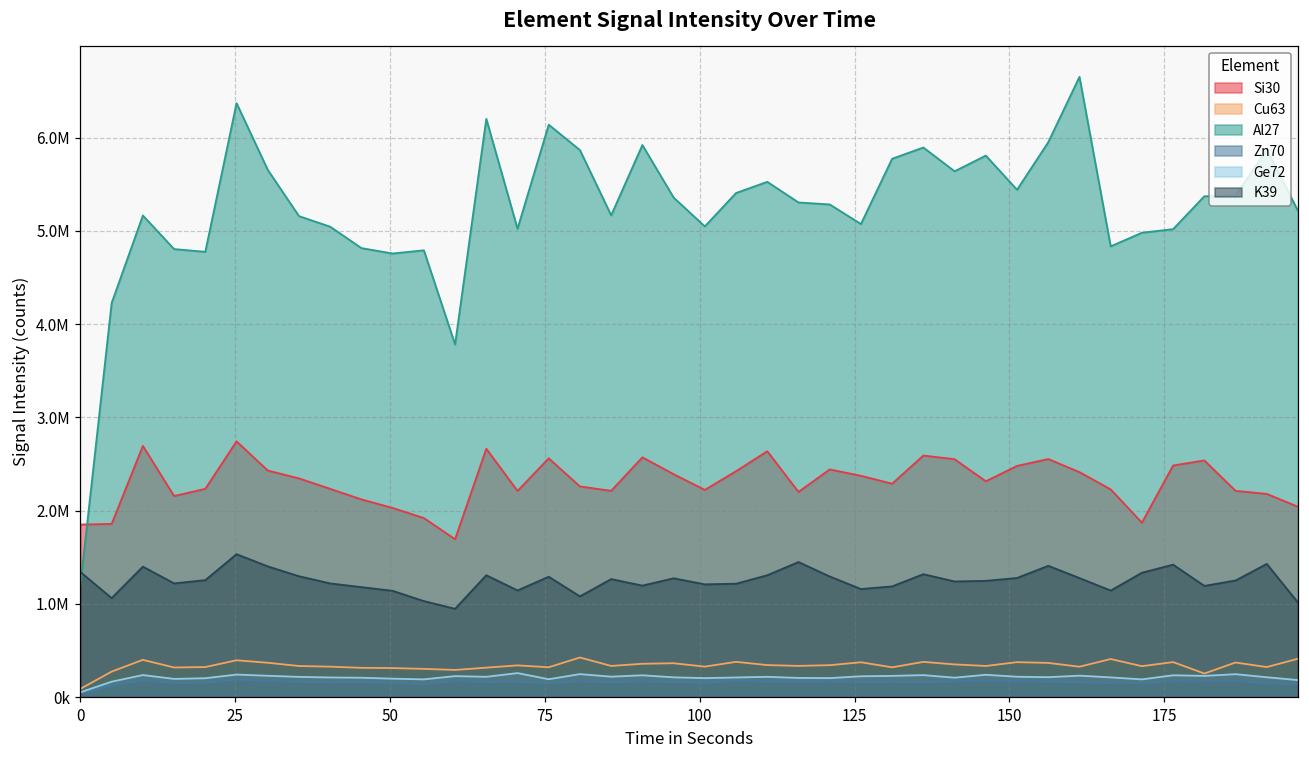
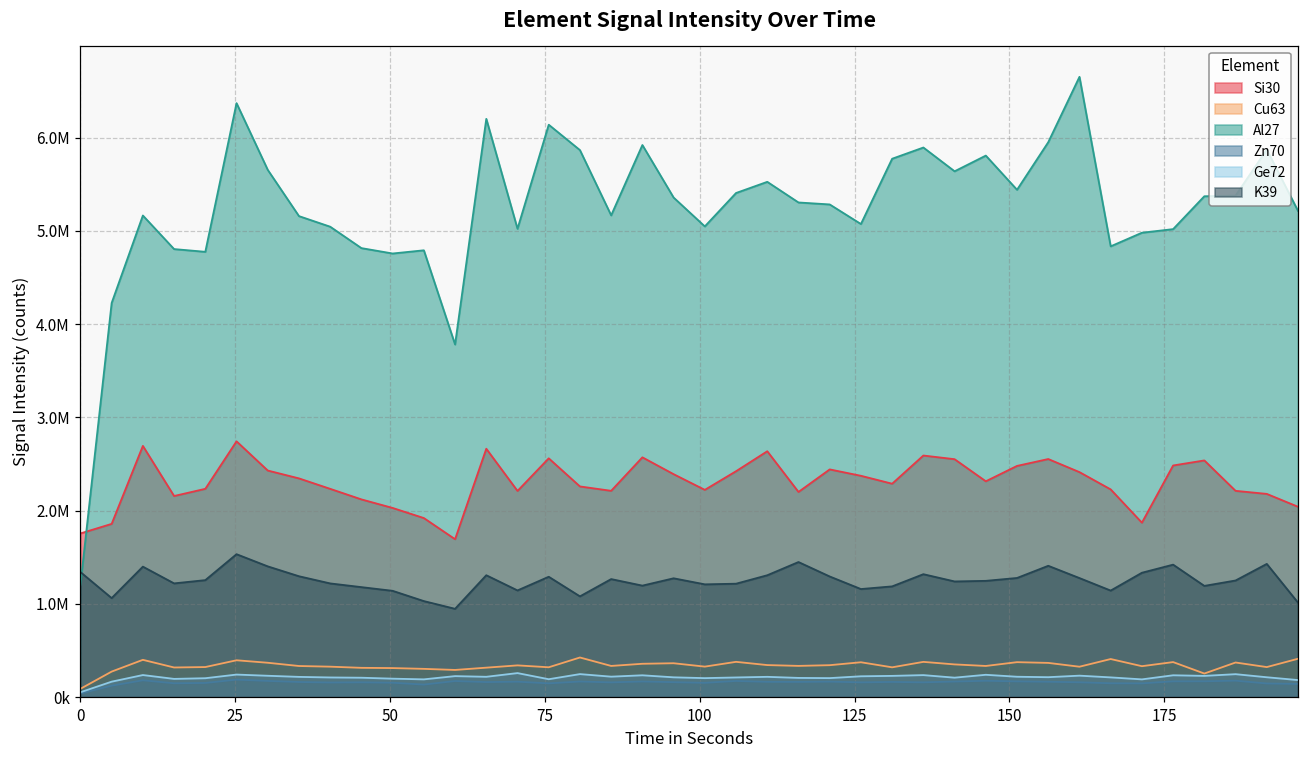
  {
    "Si30": {
-     "0": 1900000
+     "0": 1800000
    },
    "Cu63": {
      "0": 100000
    },
    "K39": {
      "0": 1300000
    }
  }
